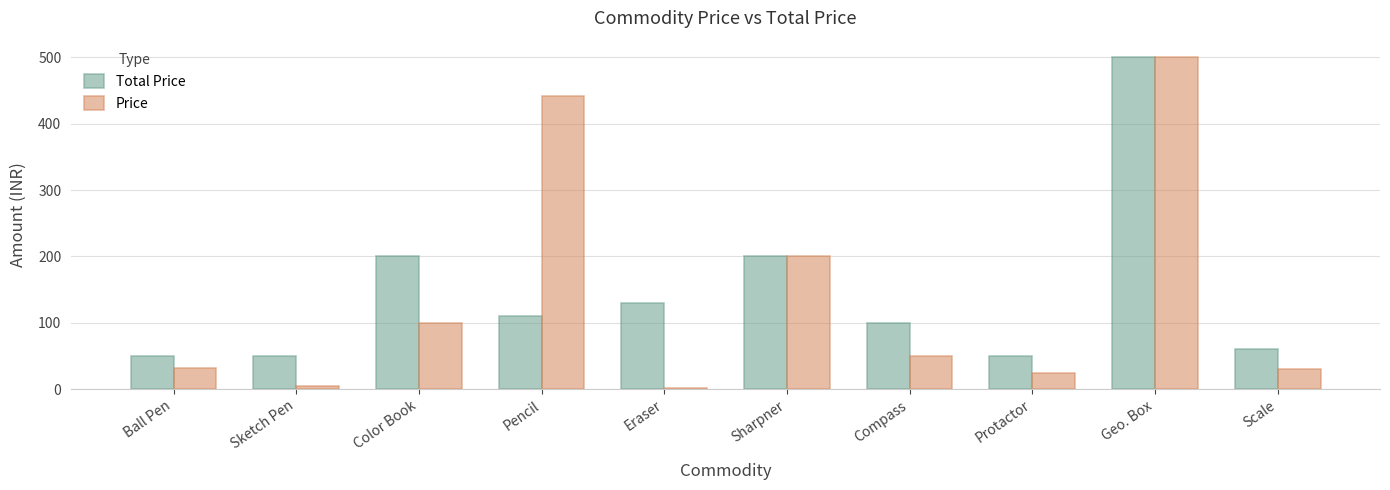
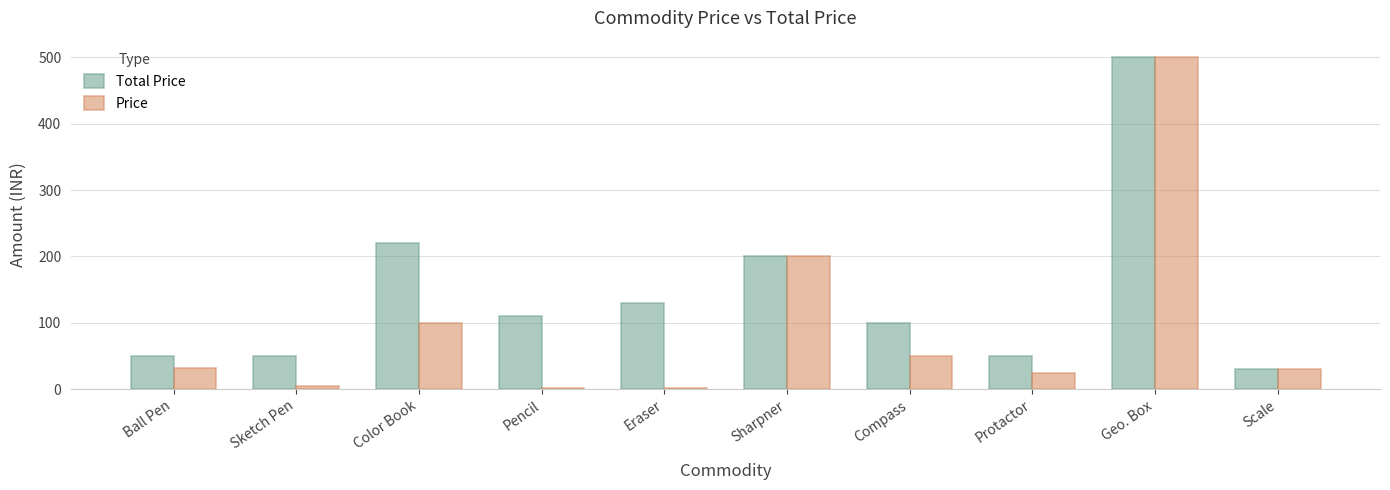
  {
    "Total Price": {
      "Ball Pen": 50,
      "Sketch Pen": 50,
-     "Color Book": 200,
+     "Color Book": 220,
      "Pencil": 110,
      "Eraser": 130,
      "Sharpner": 200,
      "Compass": 100,
      "Protactor": 50,
      "Geo. Box": 500,
-     "Scale": 60
+     "Scale": 30
    },
    "Price": {
      "Ball Pen": 30,
      "Sketch Pen": 10,
      "Color Book": 100,
-     "Pencil": 440,
+     "Pencil": 0,
      "Sharpner": 200,
      "Compass": 50,
      "Protactor": 30,
      "Geo. Box": 500,
      "Scale": 30
    }
  }
